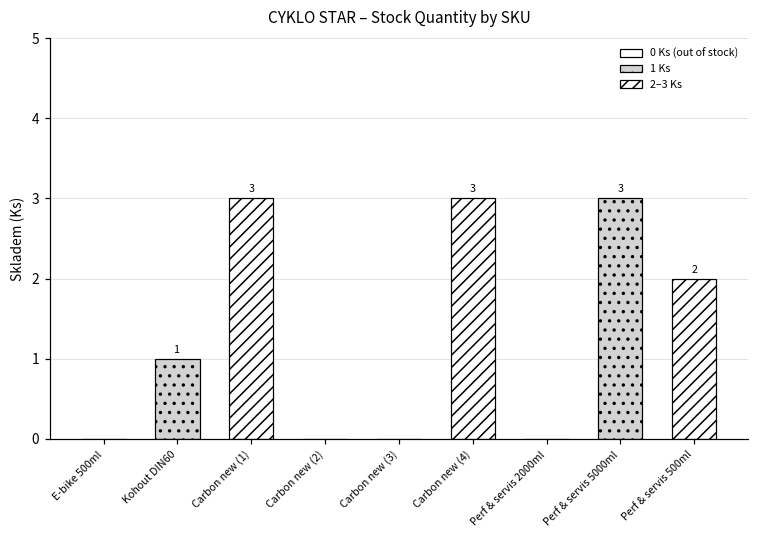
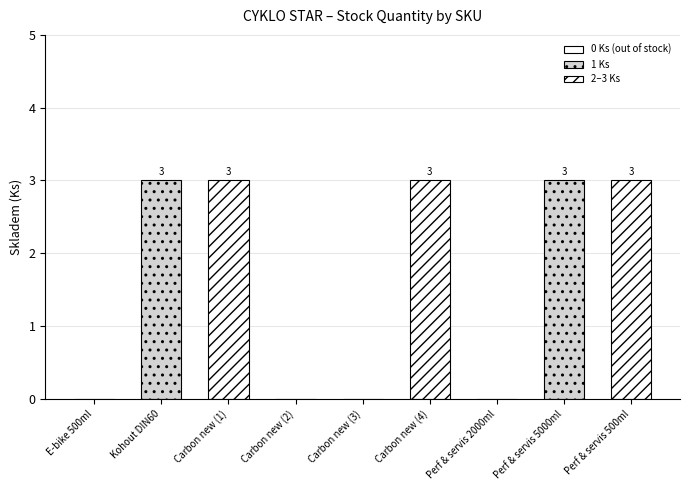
  {
-   "Kohout DIN60": 1,
+   "Kohout DIN60": 3,
    "Carbon new (1)": 3,
    "Carbon new (4)": 3,
    "Perf & servis 5000ml": 3,
-   "Perf & servis 500ml": 2
+   "Perf & servis 500ml": 3
  }
